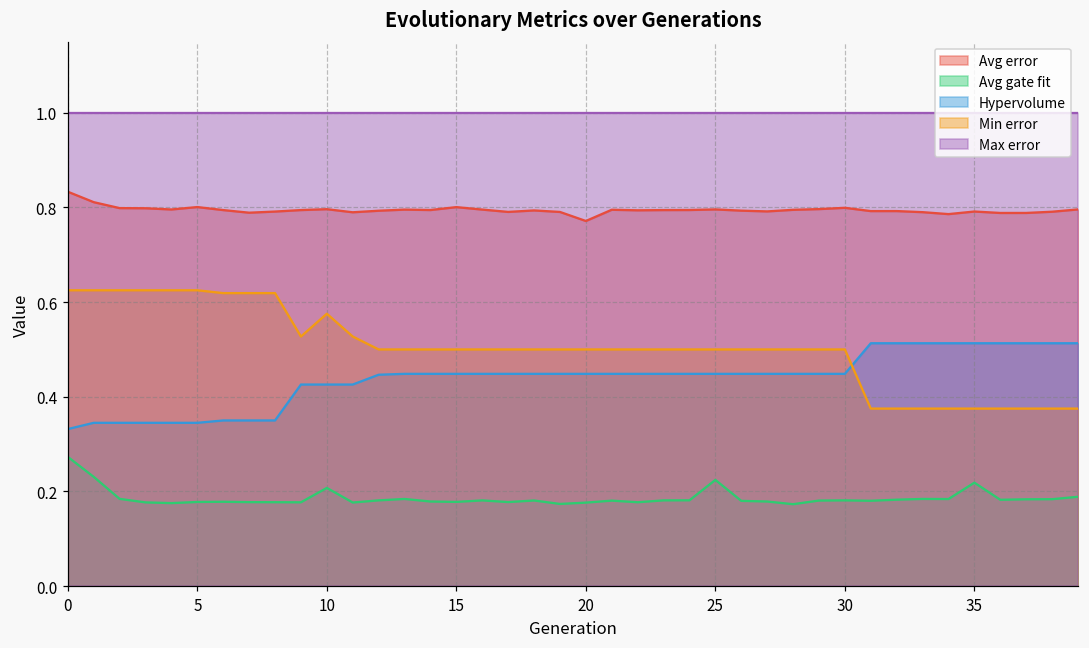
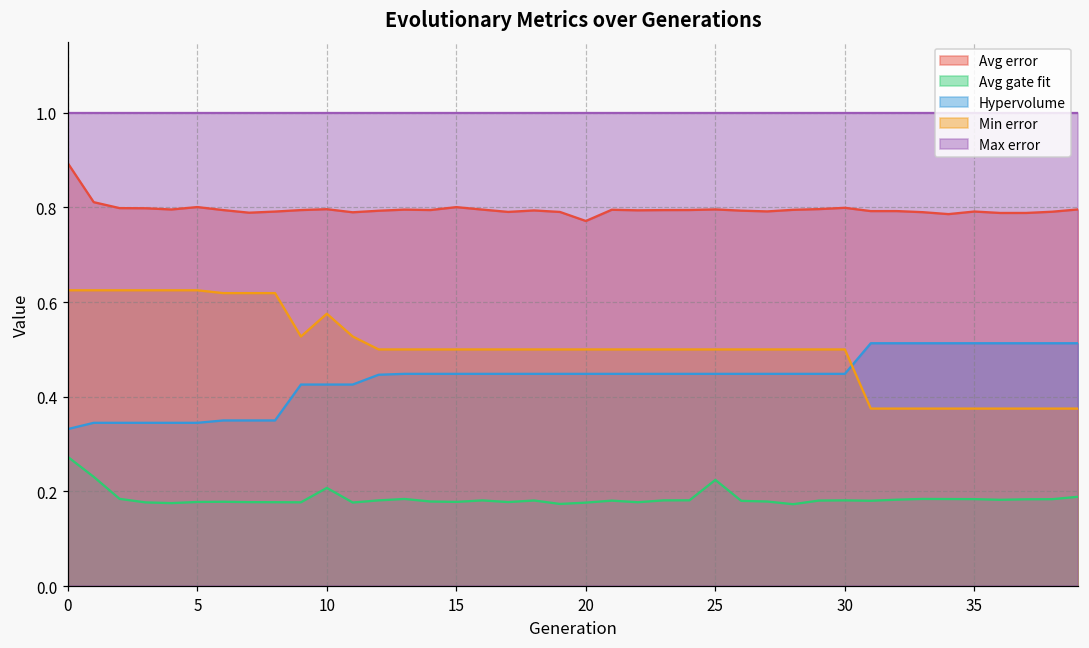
  {
    "Avg error": {
-     "0": 0.83,
+     "0": 0.89,
      "5": 0.80,
      "10": 0.80,
      "15": 0.80,
      "20": 0.77,
      "25": 0.80,
      "30": 0.80,
      "35": 0.79
    },
    "Avg gate fit": {
      "0": 0.27,
      "5": 0.18,
      "10": 0.21,
      "15": 0.18,
      "20": 0.18,
      "25": 0.22,
      "30": 0.18,
-     "35": 0.22
+     "35": 0.18
    },
    "Hypervolume": {
      "0": 0.33,
      "5": 0.34,
      "10": 0.43,
      "15": 0.45,
      "20": 0.45,
      "25": 0.45,
      "30": 0.45,
      "35": 0.51
    },
    "Min error": {
      "0": 0.63,
      "5": 0.63,
      "10": 0.58,
      "15": 0.50,
      "20": 0.50,
      "25": 0.50,
      "30": 0.50,
      "35": 0.38
    },
    "Max error": {
      "0": 1.00,
      "5": 1.00,
      "10": 1.00,
      "15": 1.00,
      "20": 1.00,
      "25": 1.00,
      "30": 1.00
    }
  }
